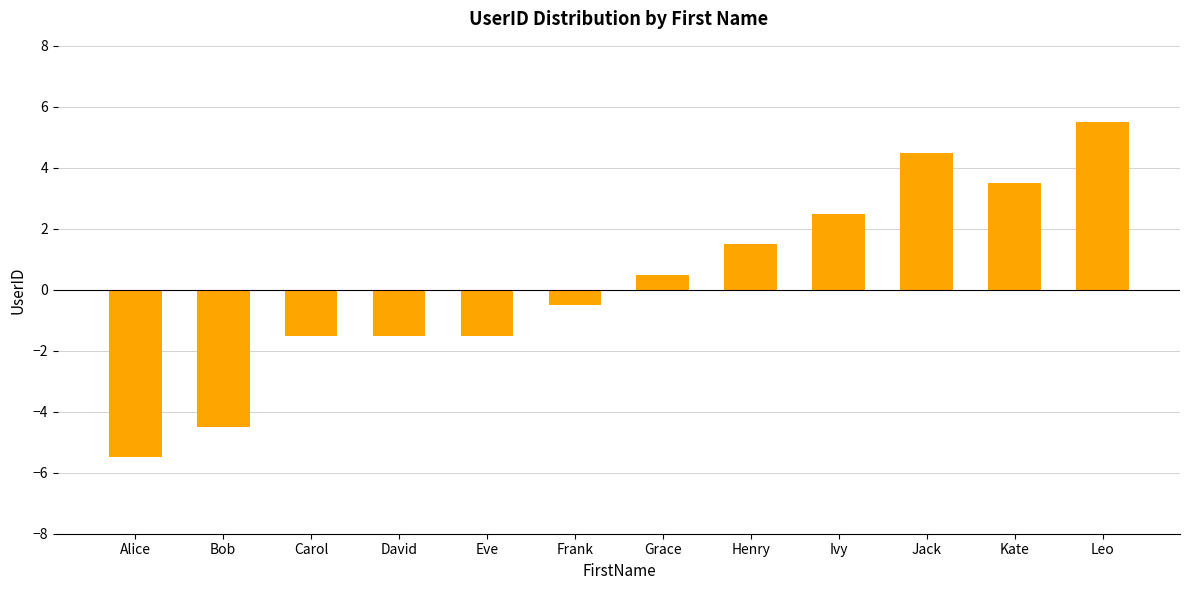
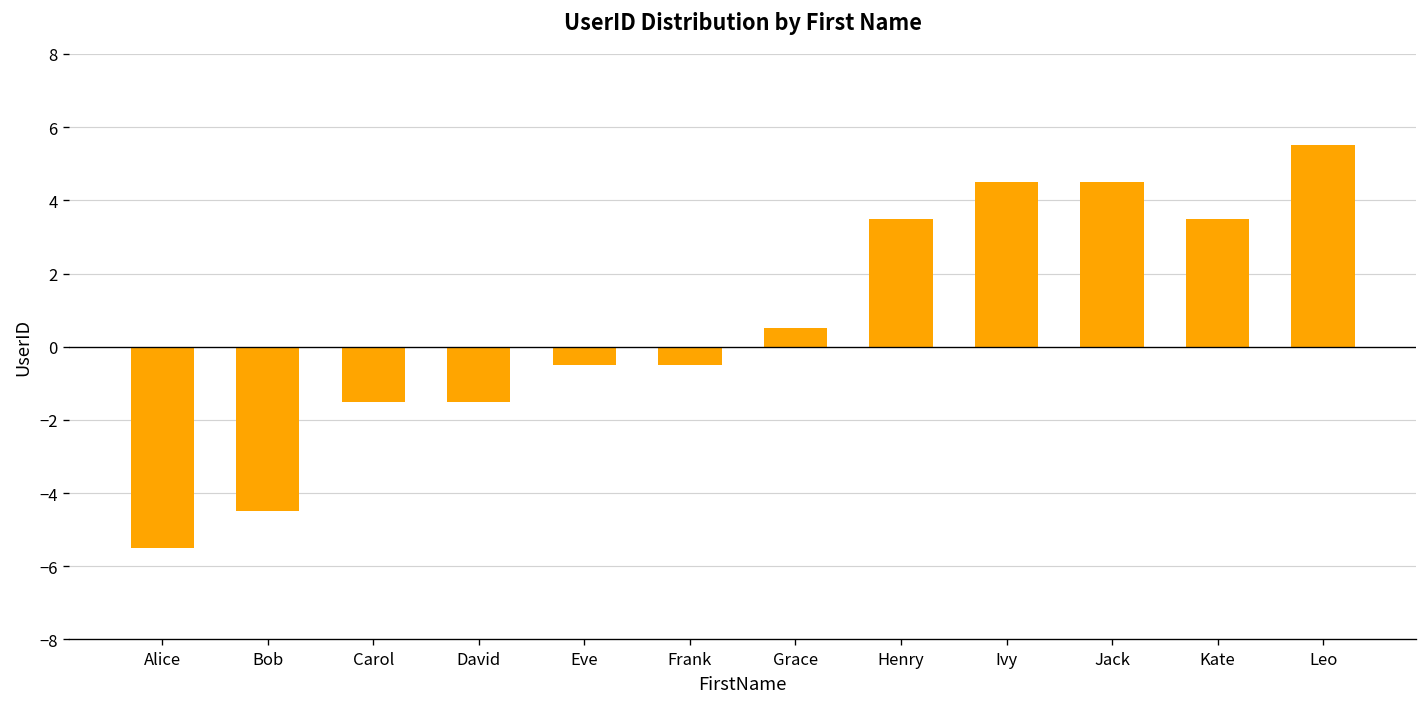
  {
    "Alice": -5.5,
    "Bob": -4.5,
    "Carol": -1.5,
    "David": -1.5,
-   "Eve": -1.5,
+   "Eve": -0.5,
    "Frank": -0.5,
    "Grace": 0.5,
-   "Henry": 1.5,
-   "Ivy": 2.5,
+   "Henry": 3.5,
+   "Ivy": 4.5,
    "Jack": 4.5,
    "Kate": 3.5,
    "Leo": 5.5
  }
